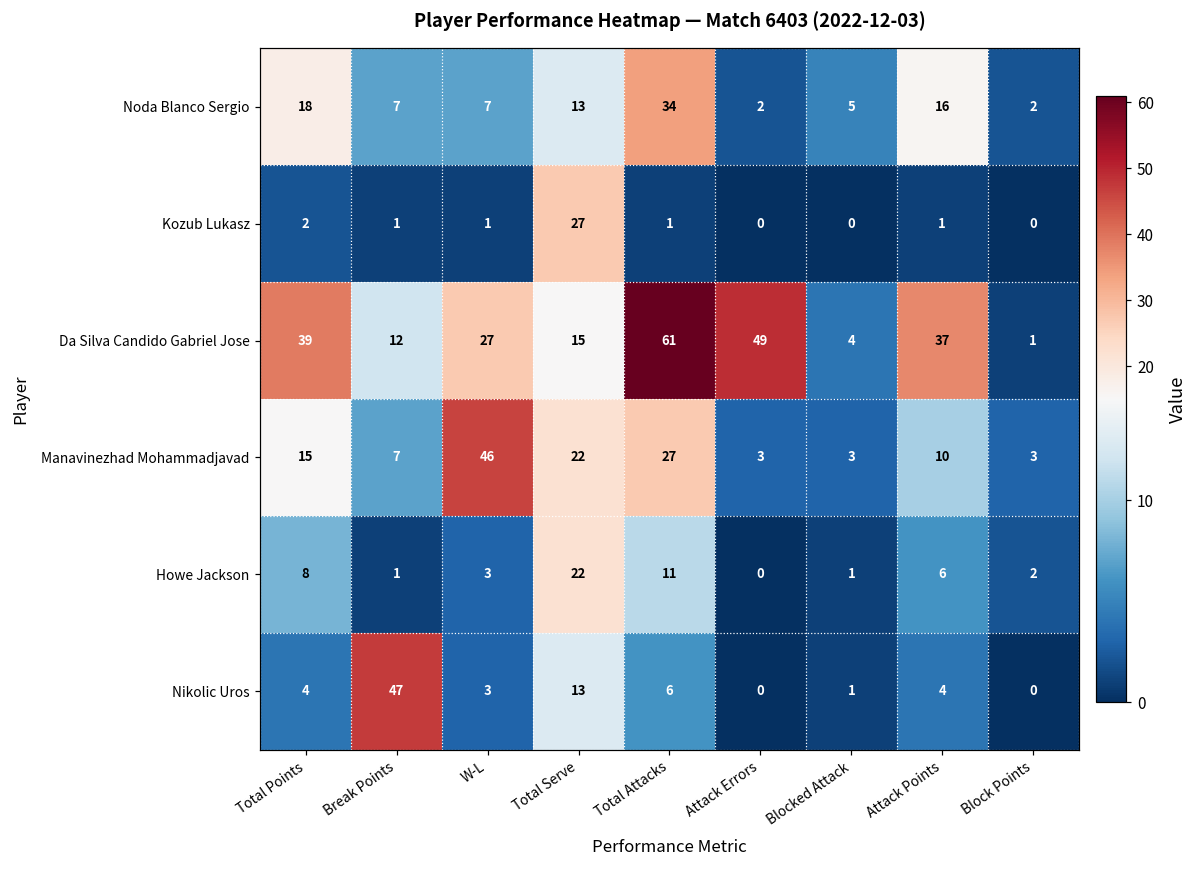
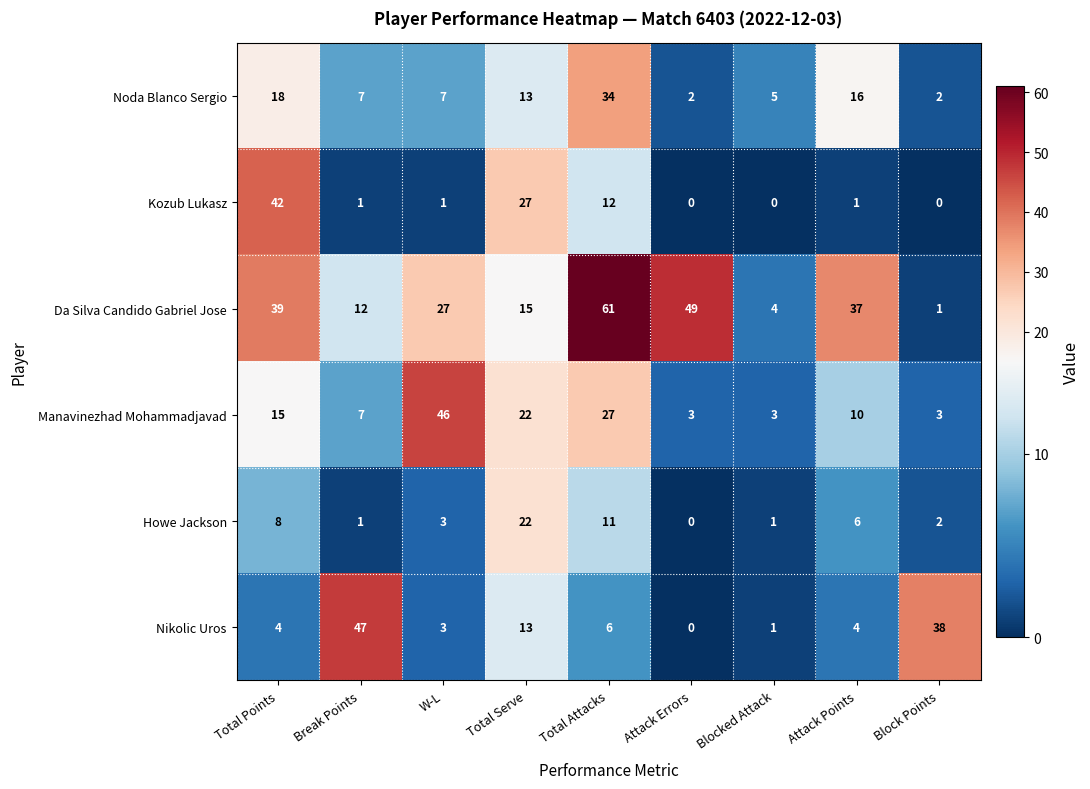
  {
    "Noda Blanco Sergio": {
      "Total Points": 18,
      "Break Points": 7,
      "W-L": 7,
      "Total Serve": 13,
      "Total Attacks": 34,
      "Attack Errors": 2,
      "Blocked Attack": 5,
      "Attack Points": 16,
      "Block Points": 2
    },
    "Kozub Lukasz": {
-     "Total Points": 2,
+     "Total Points": 42,
      "Break Points": 1,
      "W-L": 1,
      "Total Serve": 27,
-     "Total Attacks": 1,
+     "Total Attacks": 12,
      "Attack Errors": 0,
      "Blocked Attack": 0,
      "Attack Points": 1,
      "Block Points": 0
    },
    "Da Silva Candido Gabriel Jose": {
      "Total Points": 39,
      "Break Points": 12,
      "W-L": 27,
      "Total Serve": 15,
      "Total Attacks": 61,
      "Attack Errors": 49,
      "Blocked Attack": 4,
      "Attack Points": 37,
      "Block Points": 1
    },
    "Manavinezhad Mohammadjavad": {
      "Total Points": 15,
      "Break Points": 7,
      "W-L": 46,
      "Total Serve": 22,
      "Total Attacks": 27,
      "Attack Errors": 3,
      "Blocked Attack": 3,
      "Attack Points": 10,
      "Block Points": 3
    },
    "Howe Jackson": {
      "Total Points": 8,
      "Break Points": 1,
      "W-L": 3,
      "Total Serve": 22,
      "Total Attacks": 11,
      "Attack Errors": 0,
      "Blocked Attack": 1,
      "Attack Points": 6,
      "Block Points": 2
    },
    "Nikolic Uros": {
      "Total Points": 4,
      "Break Points": 47,
      "W-L": 3,
      "Total Serve": 13,
      "Total Attacks": 6,
      "Attack Errors": 0,
      "Blocked Attack": 1,
      "Attack Points": 4,
-     "Block Points": 0
+     "Block Points": 38
    }
  }
